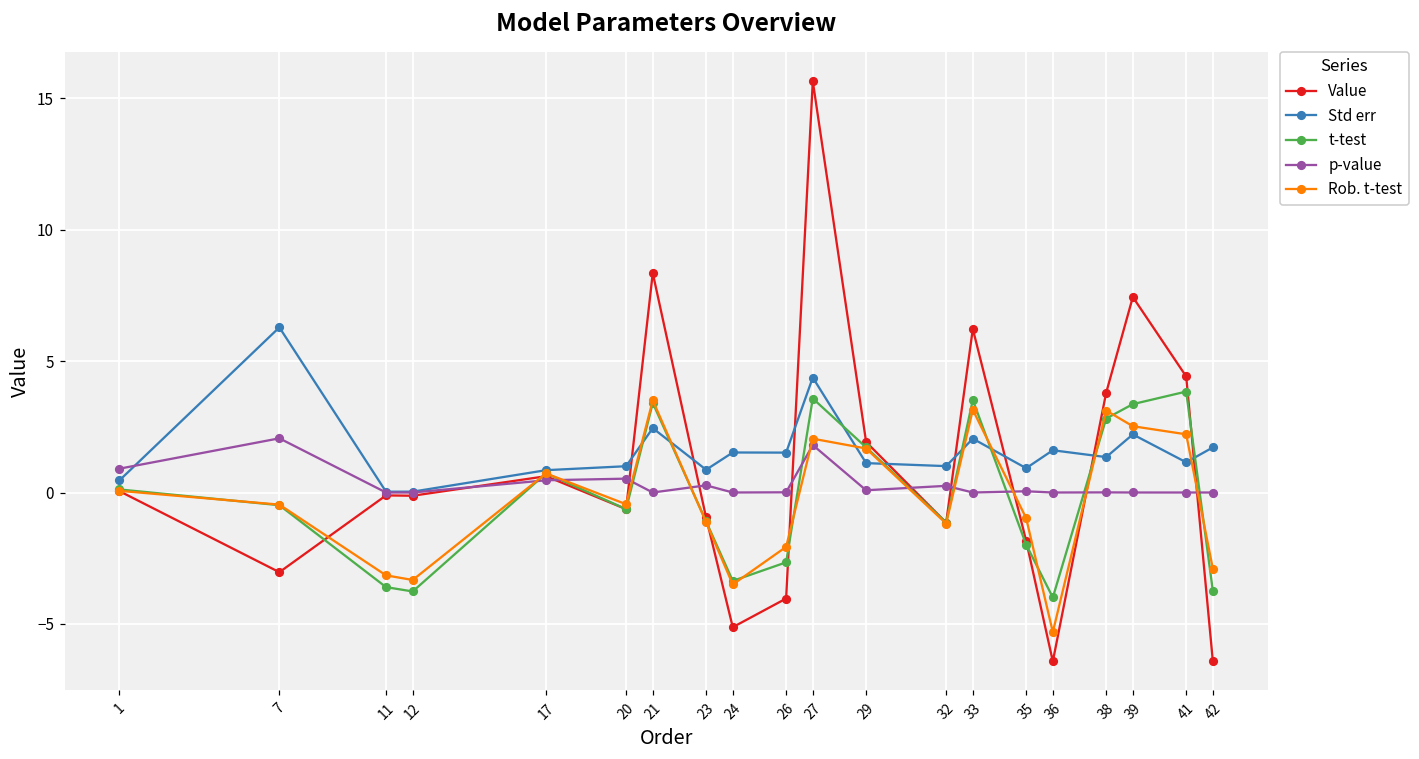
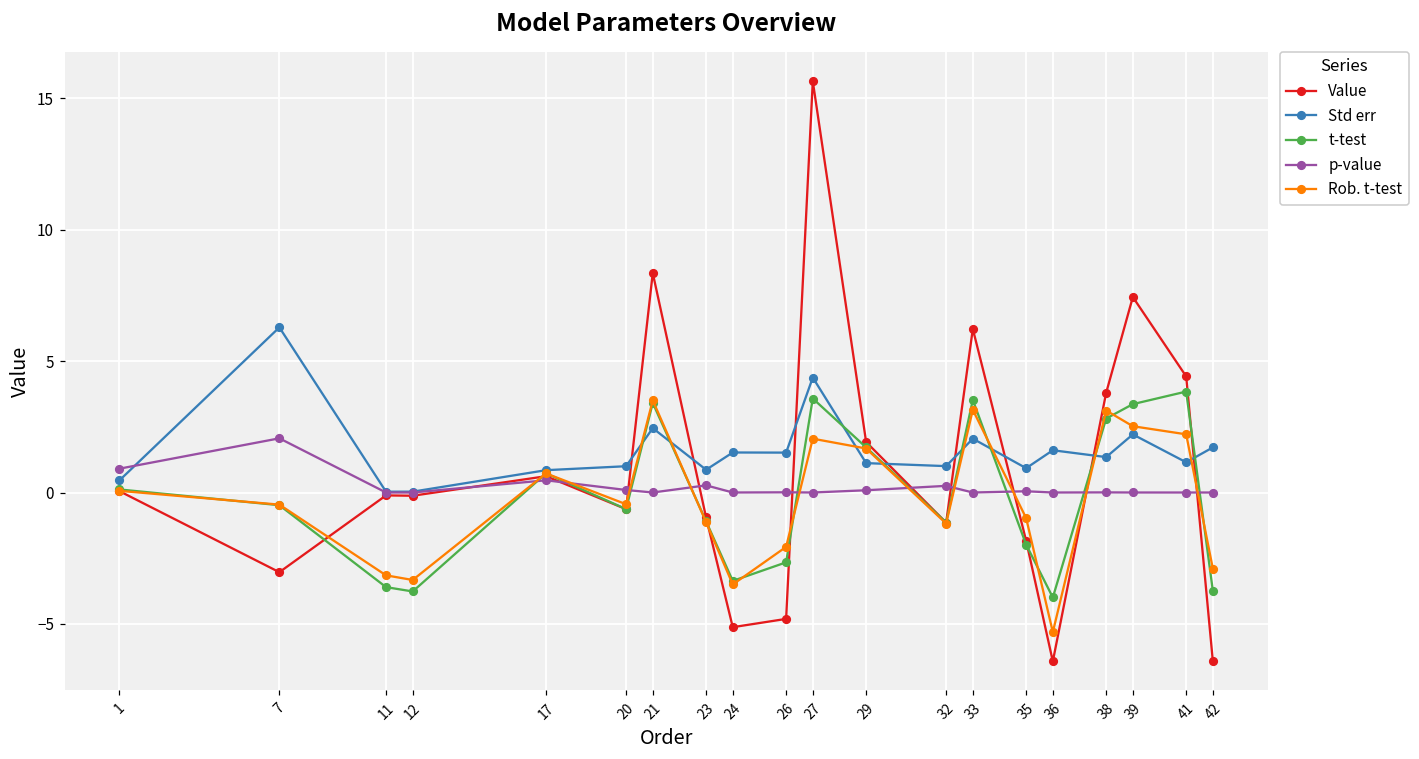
  {
    "Value": {
      "7": -3.0,
      "11": -0.1,
      "12": -0.1,
      "21": 8.4,
      "23": -1.0,
      "24": -5.1,
-     "26": -4.0,
+     "26": -4.8,
      "27": 15.7,
      "29": 1.9,
      "33": 6.2,
      "35": -1.8,
      "36": -6.4,
      "38": 3.8,
      "39": 7.4,
      "41": 4.4,
      "42": -6.4
    },
    "Std err": {
      "1": 0.5,
      "7": 6.3,
      "17": 0.9,
      "20": 1.0,
      "21": 2.5,
      "23": 0.9,
      "24": 1.5,
      "26": 1.5,
      "27": 4.4,
      "29": 1.1,
      "32": 1.0,
      "33": 2.0,
      "35": 0.9,
      "36": 1.6,
      "38": 1.3,
      "39": 2.2,
      "41": 1.2,
      "42": 1.7
    },
    "t-test": {
      "11": -3.6,
      "12": -3.8,
      "24": -3.4,
      "26": -2.7,
      "27": 3.6,
      "33": 3.5,
      "35": -2.0,
      "36": -4.0,
      "38": 2.8,
      "39": 3.4,
      "41": 3.8,
      "42": -3.7
    },
    "p-value": {
      "1": 0.9,
      "7": 2.1,
      "17": 0.5,
-     "20": 0.5,
+     "20": 0.1,
      "21": 0.0,
      "23": 0.3,
      "24": 0.0,
      "26": 0.0,
-     "27": 1.8,
+     "27": 0.0,
      "29": 0.1,
      "32": 0.3,
      "33": 0.0,
      "35": 0.0,
      "36": 0.0,
      "38": 0.0,
      "39": 0.0,
      "41": 0.0,
      "42": 0.0
    },
    "Rob. t-test": {
      "11": -3.2,
      "12": -3.3,
      "20": -0.4,
      "24": -3.5,
      "26": -2.1,
      "27": 2.0,
      "33": 3.1,
      "35": -1.0,
      "36": -5.3,
      "38": 3.1,
      "39": 2.5,
      "41": 2.2,
      "42": -2.9
    }
  }
